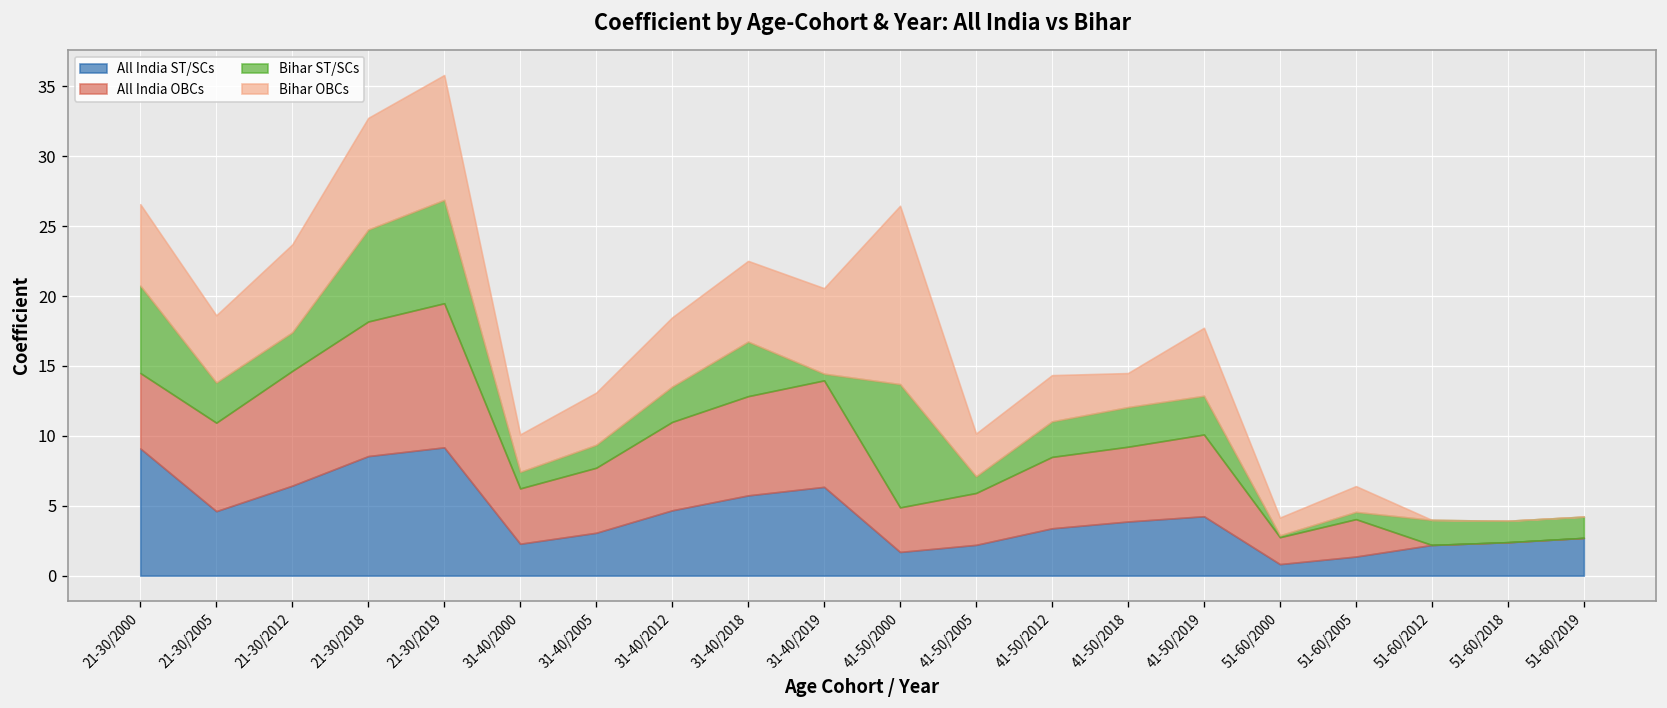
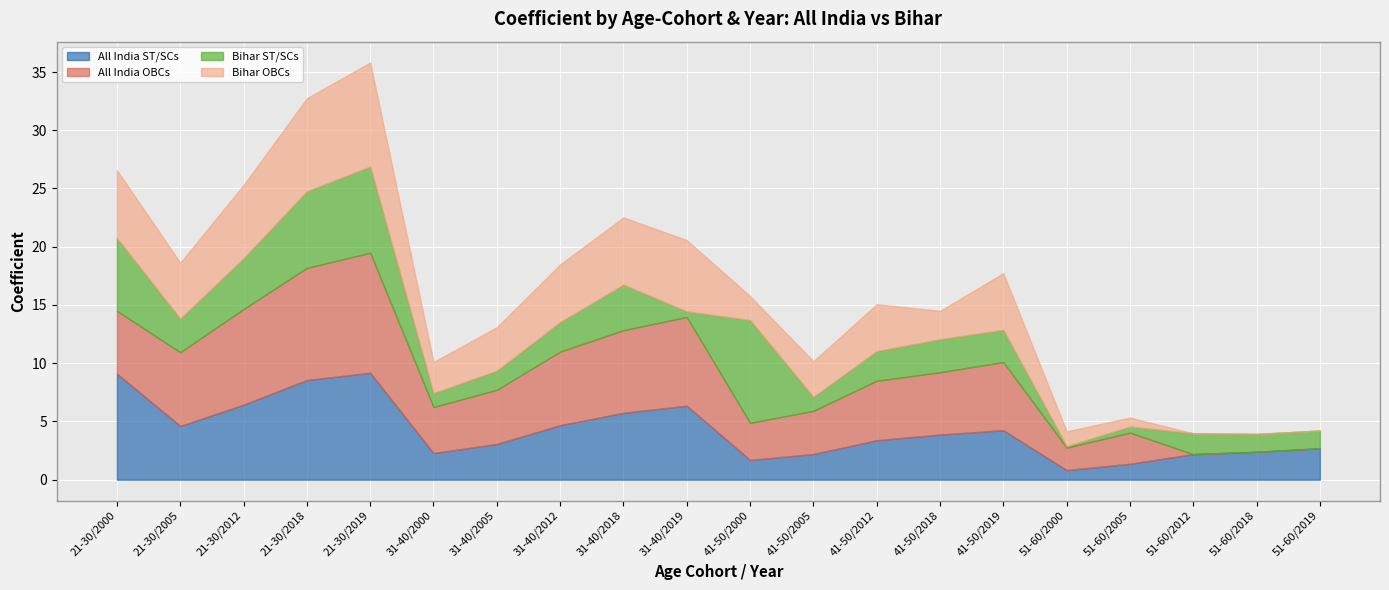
  {
    "All India ST/SCs": {
      "21-30/2000": 9.1,
      "21-30/2005": 4.6,
      "21-30/2012": 6.4,
      "21-30/2018": 8.6,
      "21-30/2019": 9.2,
      "31-40/2000": 2.3,
      "31-40/2005": 3.1,
      "31-40/2012": 4.7,
      "31-40/2018": 5.7,
      "31-40/2019": 6.4,
      "41-50/2000": 1.7,
      "41-50/2005": 2.2,
      "41-50/2012": 3.4,
      "41-50/2018": 3.9,
      "41-50/2019": 4.2,
      "51-60/2000": 0.8,
      "51-60/2005": 1.4
    },
    "All India OBCs": {
      "21-30/2000": 5.4,
      "21-30/2005": 6.3,
      "21-30/2012": 8.2,
      "21-30/2018": 9.6,
      "21-30/2019": 10.3,
      "31-40/2000": 4.0,
      "31-40/2005": 4.7,
      "31-40/2012": 6.3,
      "31-40/2018": 7.1,
      "31-40/2019": 7.6,
      "41-50/2000": 3.2,
      "41-50/2005": 3.7,
      "41-50/2012": 5.1,
      "41-50/2018": 5.3,
      "41-50/2019": 5.8,
      "51-60/2005": 2.7
    },
    "Bihar ST/SCs": {
      "21-30/2000": 6.3,
      "21-30/2005": 2.9,
-     "21-30/2012": 2.8,
+     "21-30/2012": 4.4,
      "21-30/2018": 6.6,
      "21-30/2019": 7.4,
      "31-40/2000": 1.2,
      "31-40/2005": 1.6,
      "31-40/2012": 2.5,
      "31-40/2018": 3.9,
      "31-40/2019": 0.5,
      "41-50/2000": 8.8,
      "41-50/2005": 1.2,
      "41-50/2012": 2.5,
      "41-50/2018": 2.8,
      "41-50/2019": 2.8,
      "51-60/2005": 0.5
    },
    "Bihar OBCs": {
      "21-30/2000": 5.8,
      "21-30/2005": 4.8,
      "21-30/2012": 6.3,
      "21-30/2018": 8.0,
      "21-30/2019": 8.9,
      "31-40/2000": 2.7,
      "31-40/2005": 3.7,
      "31-40/2012": 5.0,
      "31-40/2018": 5.8,
      "31-40/2019": 6.1,
-     "41-50/2000": 12.8,
+     "41-50/2000": 2.1,
      "41-50/2005": 3.1,
-     "41-50/2012": 3.3,
+     "41-50/2012": 4.0,
      "41-50/2018": 2.4,
      "41-50/2019": 4.9,
      "51-60/2000": 1.3,
-     "51-60/2005": 1.8
+     "51-60/2005": 0.8
    }
  }
